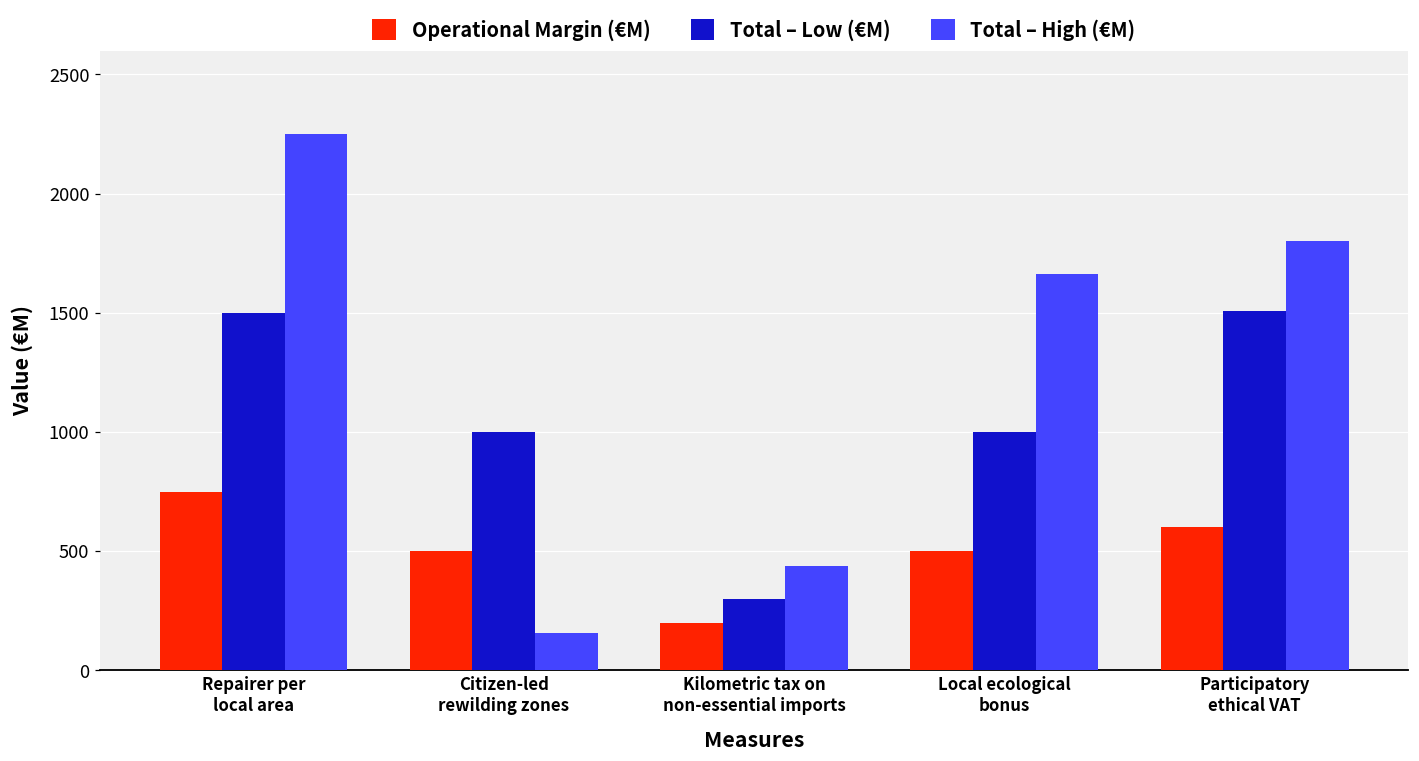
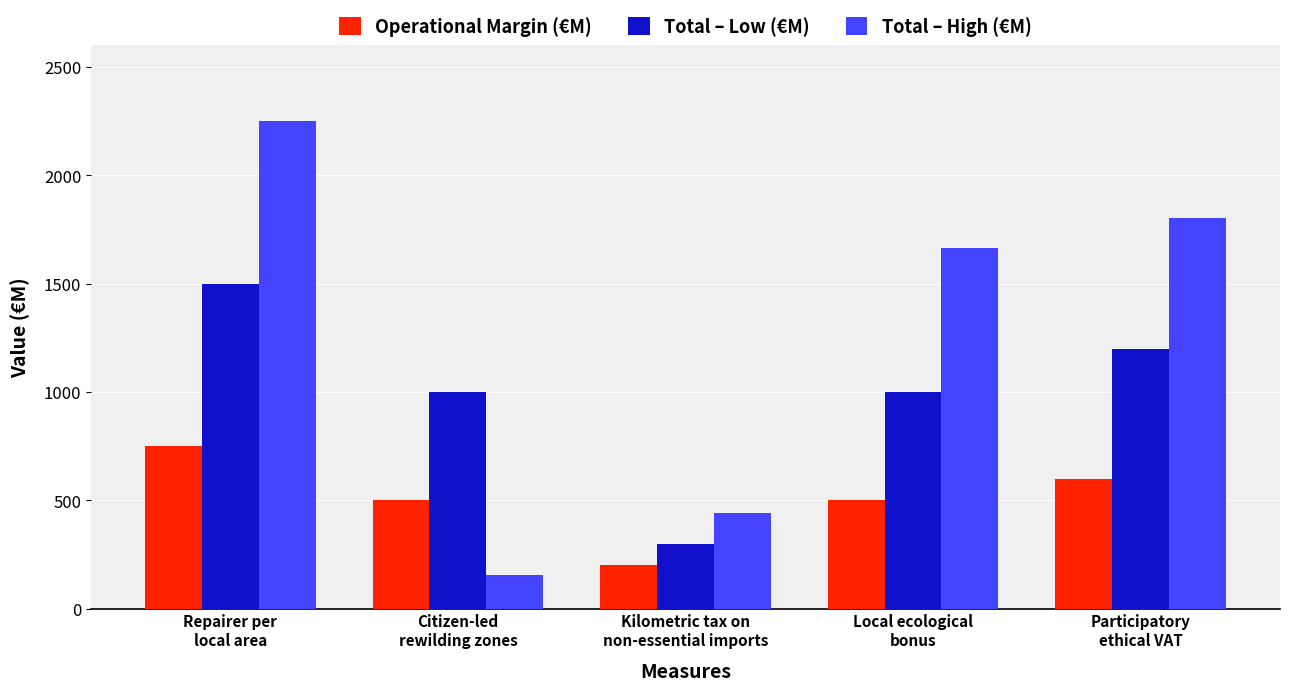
  {
    "Operational Margin (€M)": {
      "Repairer per local area": 750,
      "Citizen-led rewilding zones": 500,
      "Kilometric tax on non-essential imports": 200,
      "Local ecological bonus": 500,
      "Participatory ethical VAT": 600
    },
    "Total – Low (€M)": {
      "Repairer per local area": 1500,
      "Citizen-led rewilding zones": 1000,
      "Kilometric tax on non-essential imports": 300,
      "Local ecological bonus": 1000,
-     "Participatory ethical VAT": 1510
+     "Participatory ethical VAT": 1200
    },
    "Total – High (€M)": {
      "Repairer per local area": 2250,
      "Citizen-led rewilding zones": 160,
      "Kilometric tax on non-essential imports": 440,
      "Local ecological bonus": 1660,
      "Participatory ethical VAT": 1800
    }
  }
